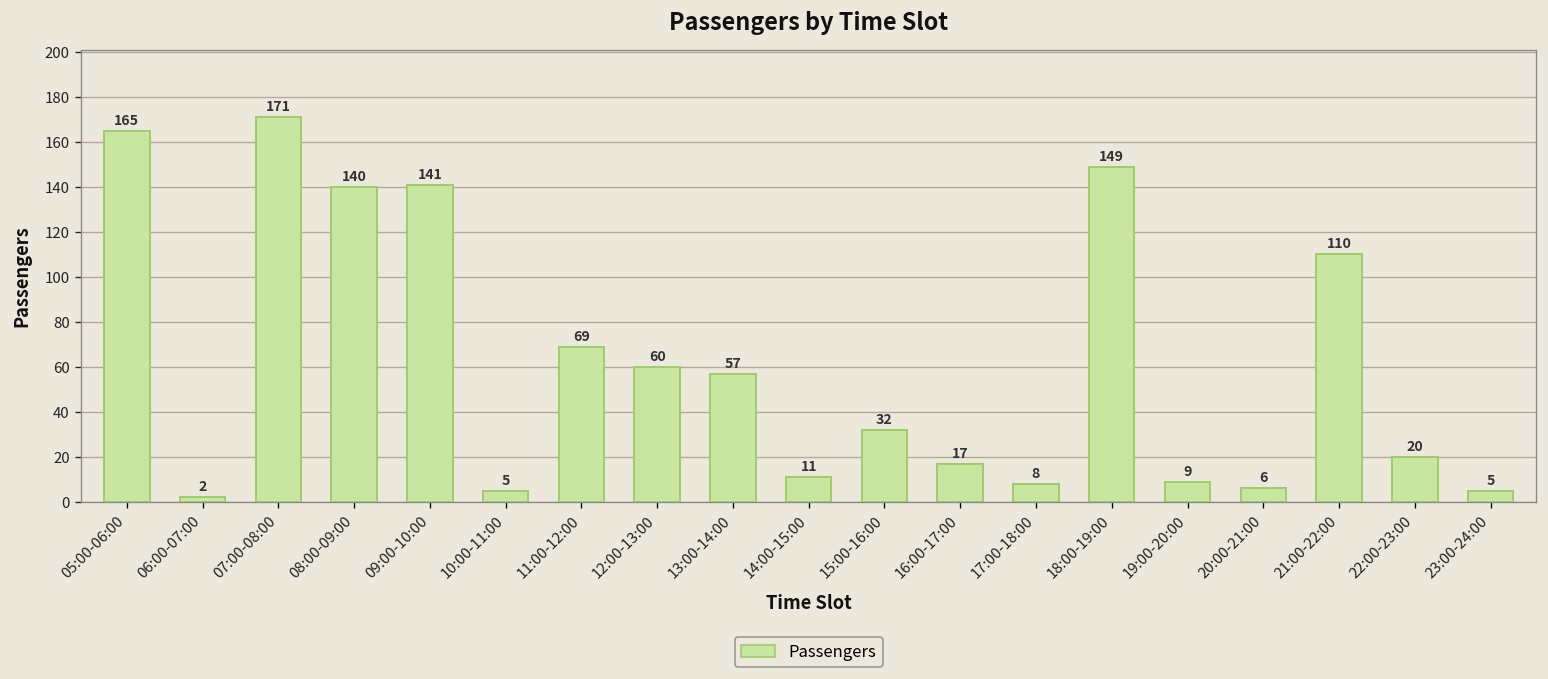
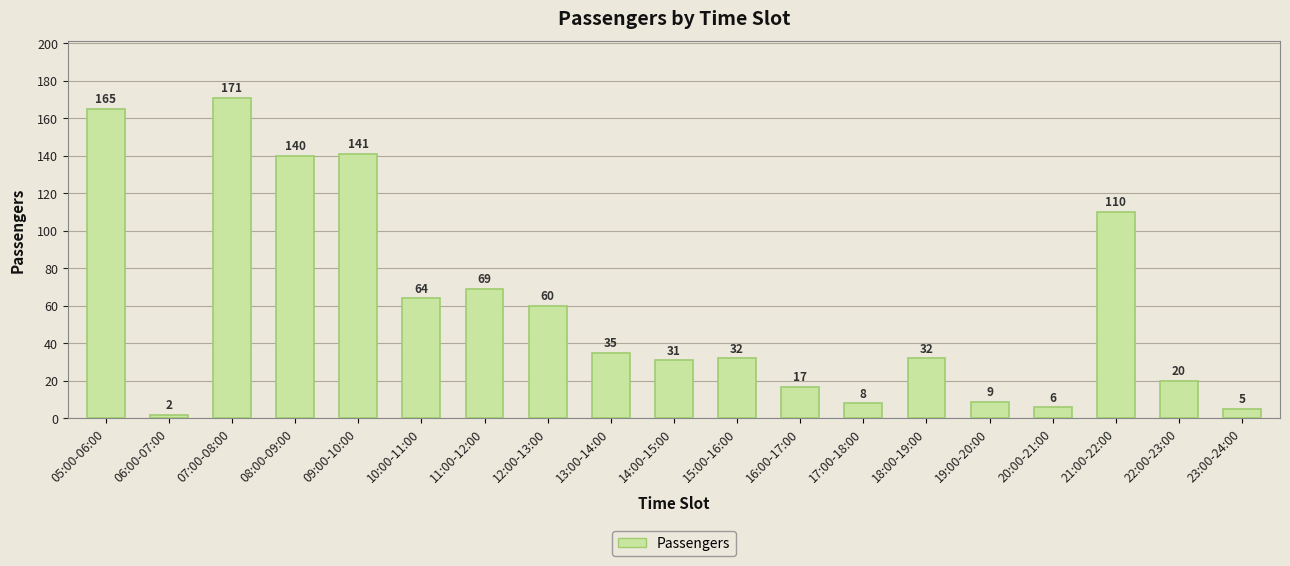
  {
    "05:00-06:00": 165,
    "06:00-07:00": 2,
    "07:00-08:00": 171,
    "08:00-09:00": 140,
    "09:00-10:00": 141,
-   "10:00-11:00": 5,
+   "10:00-11:00": 64,
    "11:00-12:00": 69,
    "12:00-13:00": 60,
-   "13:00-14:00": 57,
-   "14:00-15:00": 11,
+   "13:00-14:00": 35,
+   "14:00-15:00": 31,
    "15:00-16:00": 32,
    "16:00-17:00": 17,
    "17:00-18:00": 8,
-   "18:00-19:00": 149,
+   "18:00-19:00": 32,
    "19:00-20:00": 9,
    "20:00-21:00": 6,
    "21:00-22:00": 110,
    "22:00-23:00": 20,
    "23:00-24:00": 5
  }
